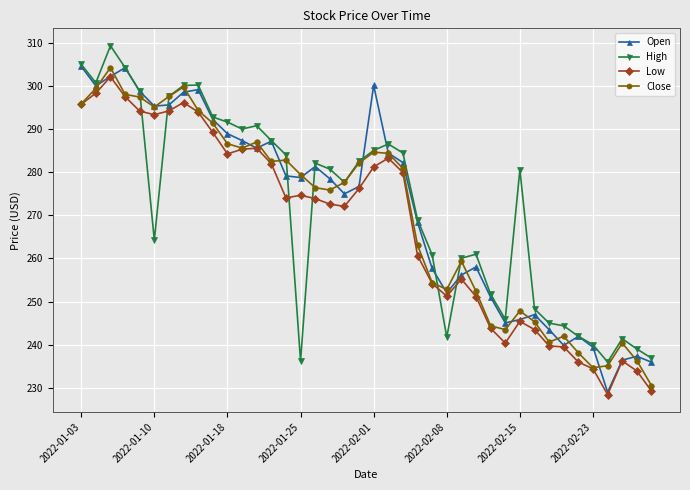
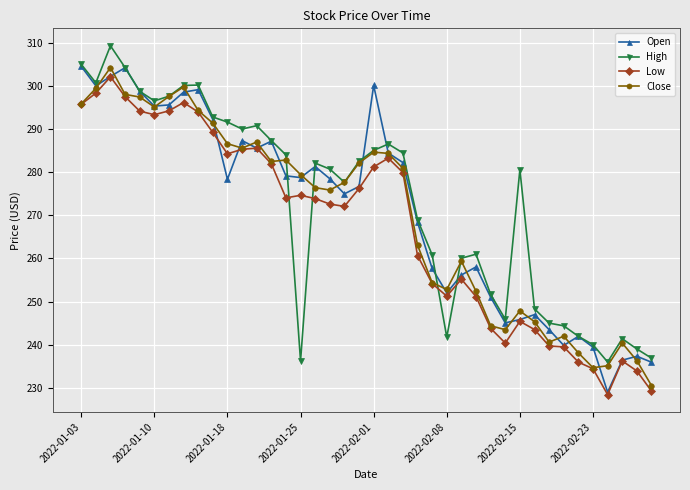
  {
    "Open": {
-     "2022-01-18": 289,
+     "2022-01-18": 278,
      "2022-01-25": 279,
      "2022-02-01": 300,
      "2022-02-08": 252
    },
    "High": {
-     "2022-01-10": 264,
+     "2022-01-10": 297,
      "2022-01-18": 292,
      "2022-01-25": 236,
      "2022-02-08": 242,
      "2022-02-15": 281
    }
  }
